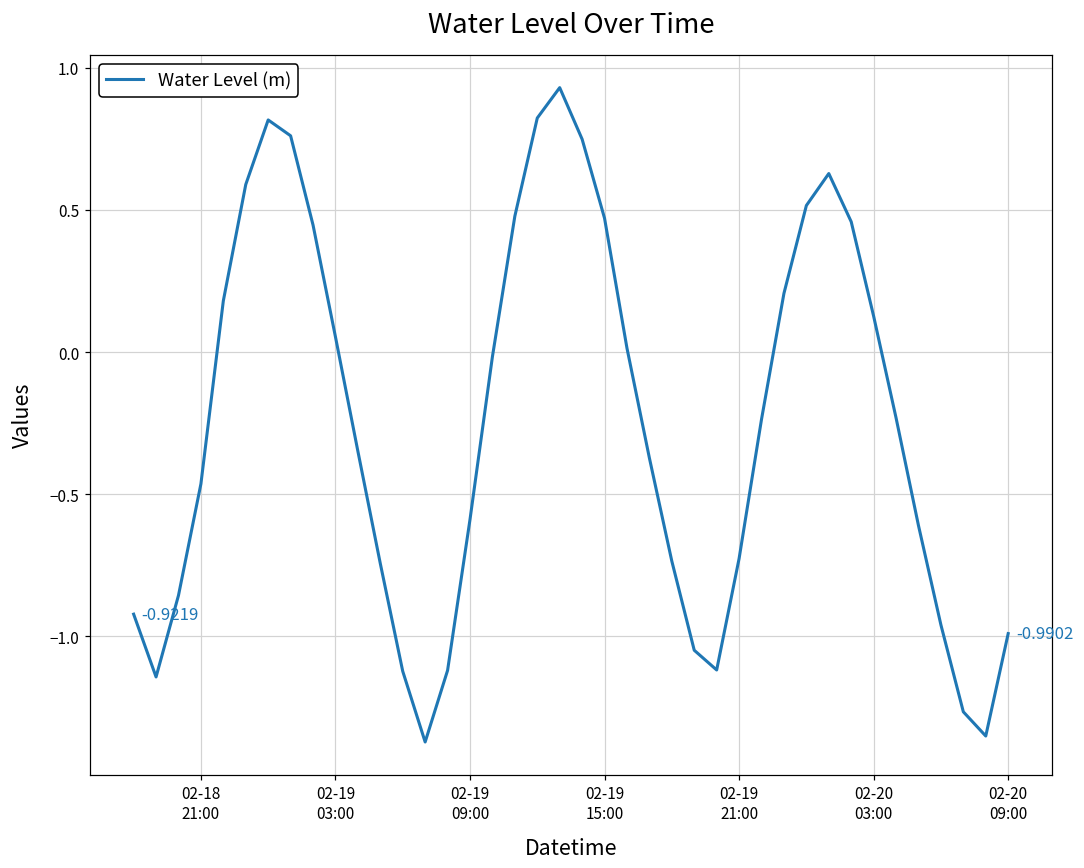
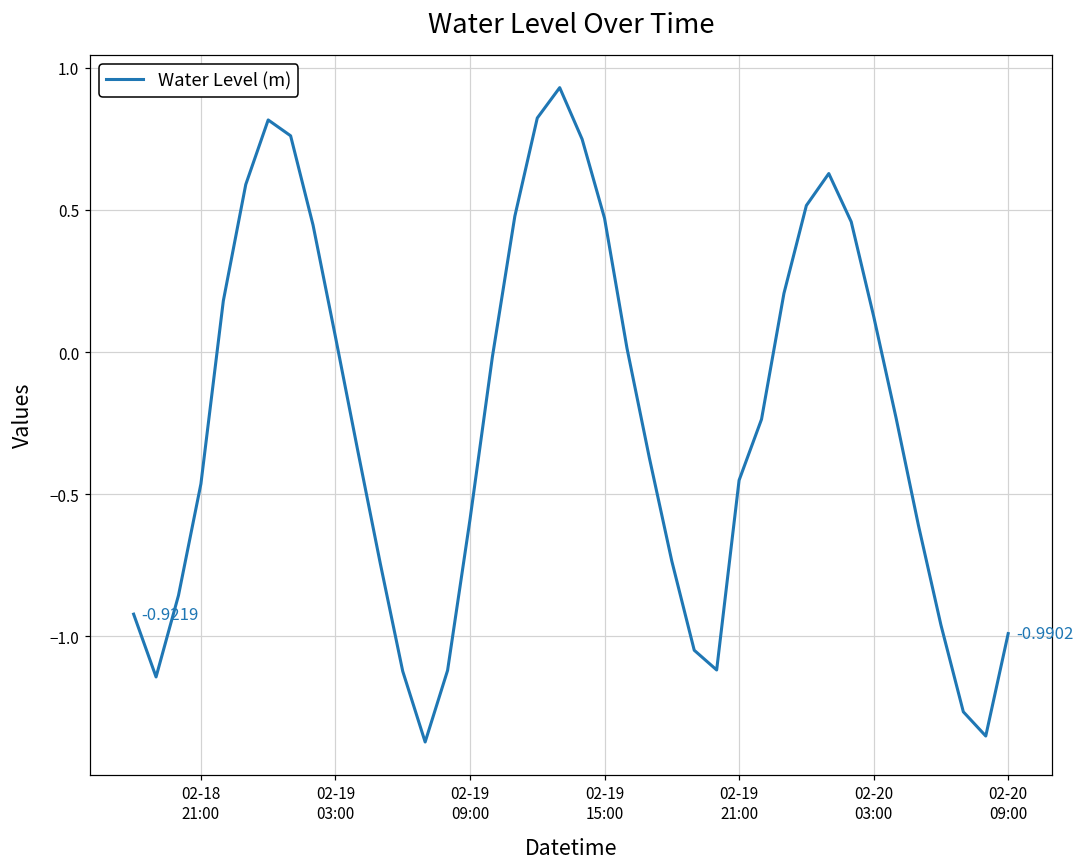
  {
    "02-18 21:00": -0.46,
    "02-19 03:00": 0.05,
    "02-19 09:00": -0.59,
    "02-19 15:00": 0.47,
-   "02-19 21:00": -0.73,
+   "02-19 21:00": -0.45,
    "02-20 03:00": 0.13
  }
